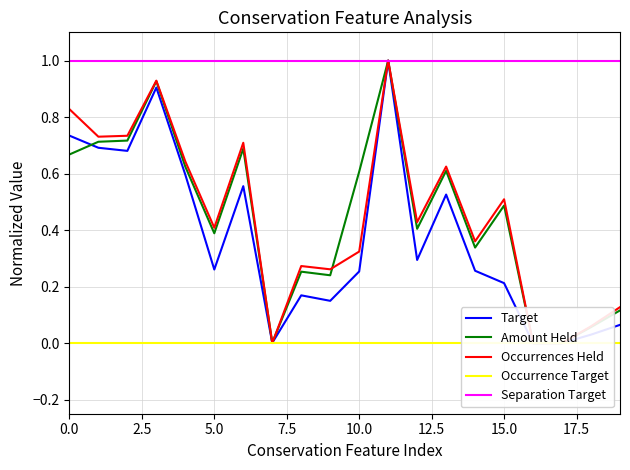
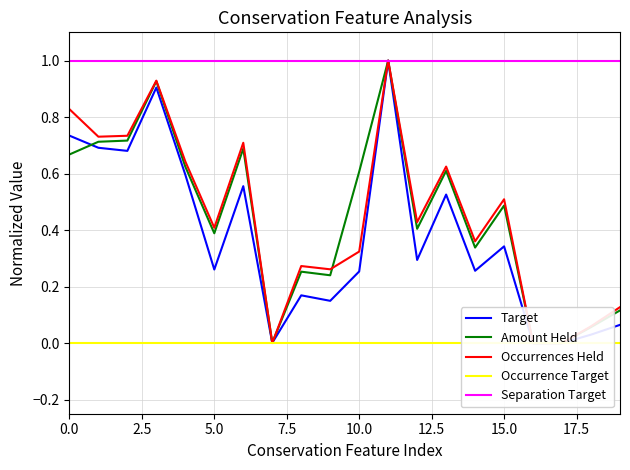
  {
    "Target": {
      "0.0": 0.73,
      "5.0": 0.26,
      "10.0": 0.25,
-     "15.0": 0.21
+     "15.0": 0.34
    },
    "Amount Held": {
      "0.0": 0.67,
      "5.0": 0.39,
      "10.0": 0.61,
      "15.0": 0.49
    },
    "Occurrences Held": {
      "0.0": 0.83,
      "5.0": 0.41,
      "10.0": 0.32,
      "15.0": 0.51
    },
    "Occurrence Target": {
      "0.0": 0.00,
      "5.0": 0.00,
      "10.0": 0.00
    },
    "Separation Target": {
      "0.0": 1.00,
      "5.0": 1.00,
      "10.0": 1.00,
      "15.0": 1.00
    }
  }
